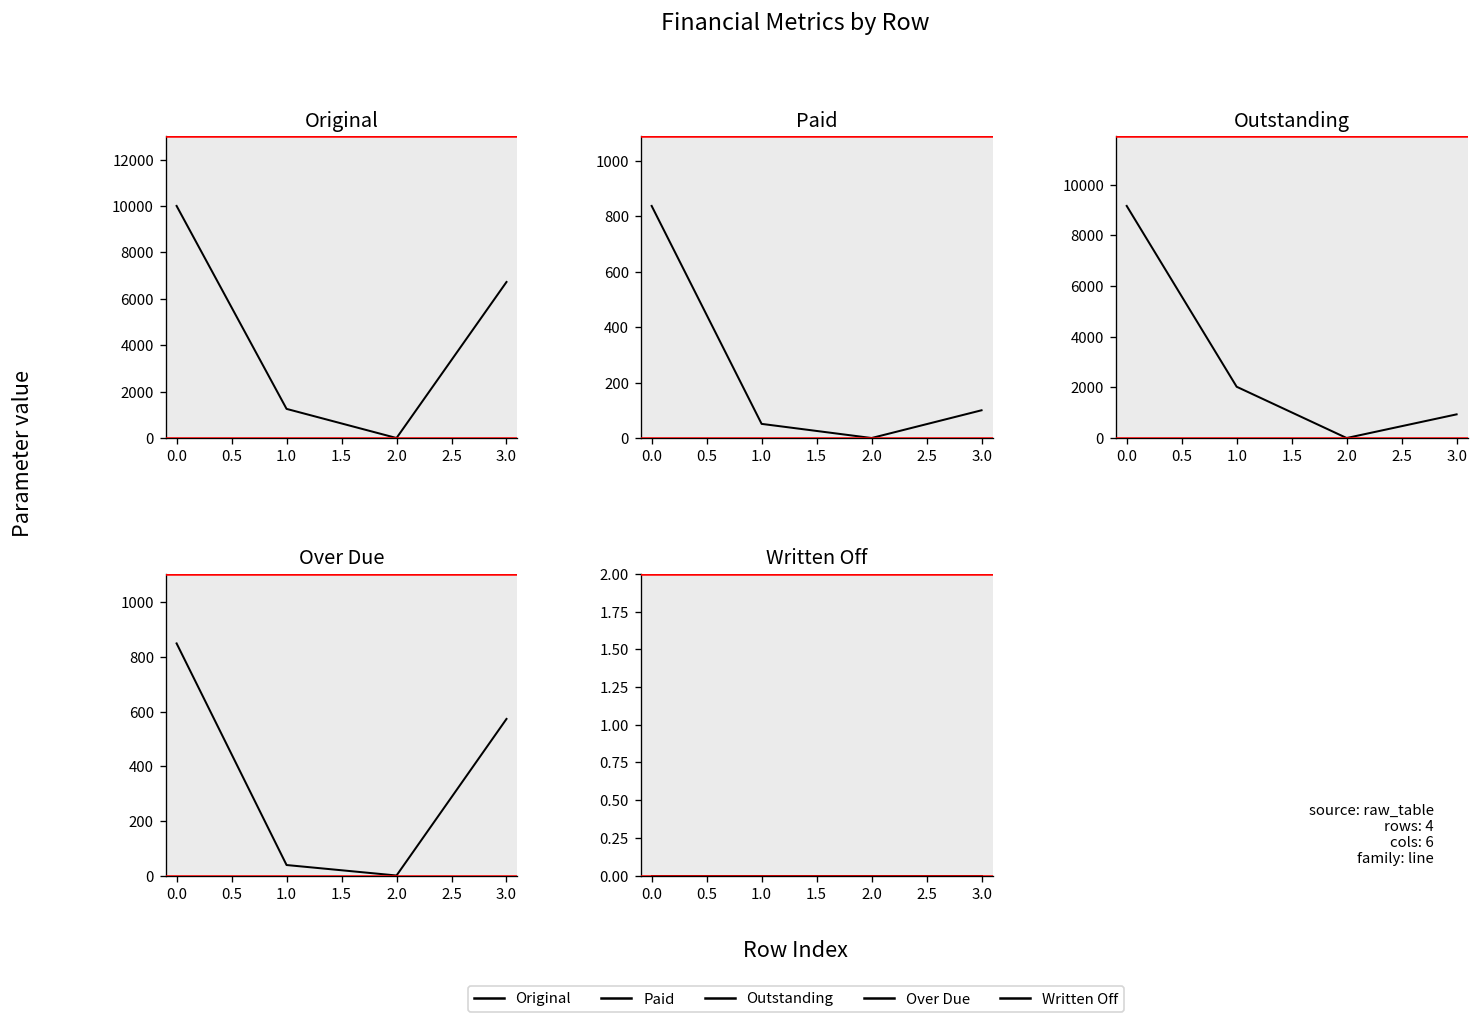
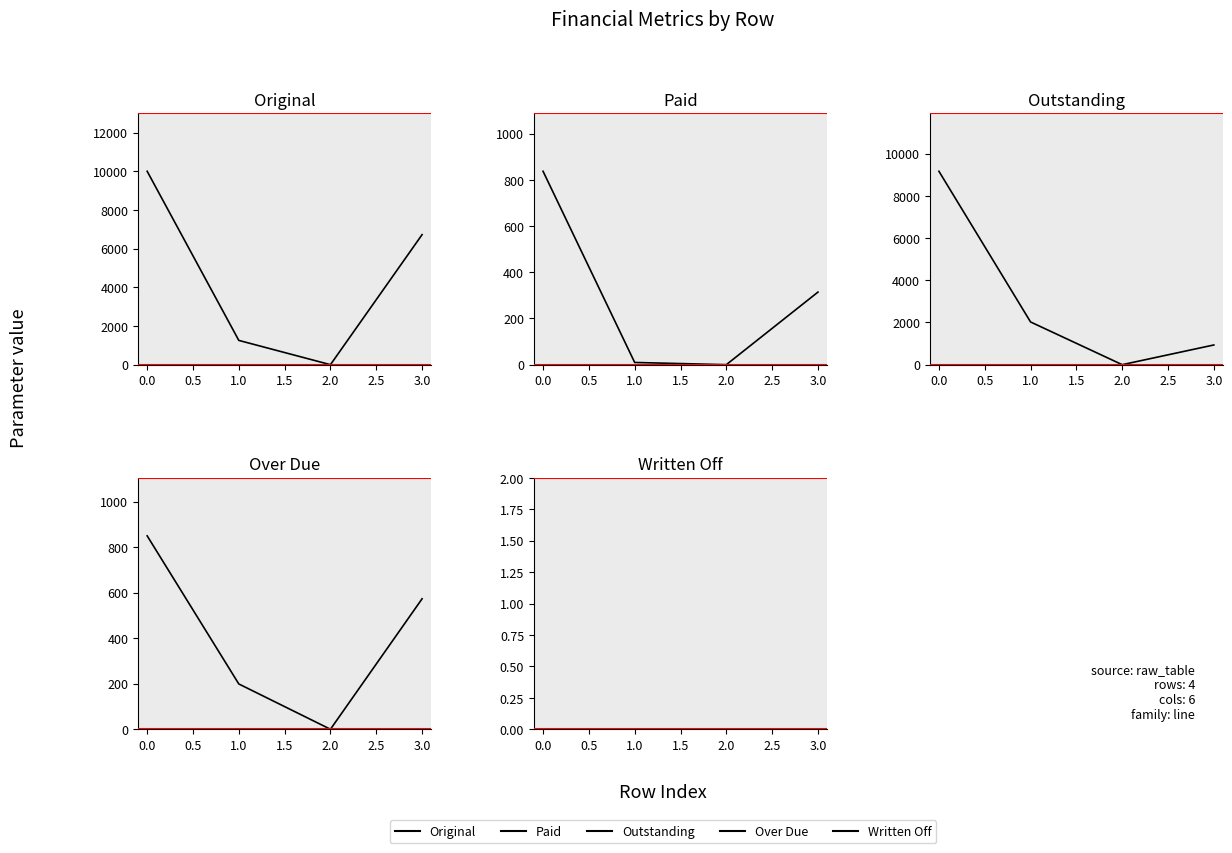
  {
    "Original": {
      "0.0": 10000,
      "1.0": 1300,
      "2.0": 0,
      "3.0": 6700
    },
    "Paid": {
      "0.0": 840,
-     "1.0": 50,
+     "1.0": 10,
      "2.0": 0,
-     "3.0": 100
+     "3.0": 310
    },
    "Outstanding": {
      "0.0": 9200,
      "1.0": 2000,
      "2.0": 0,
      "3.0": 900
    },
    "Over Due": {
      "0.0": 850,
-     "1.0": 40,
+     "1.0": 200,
      "2.0": 0,
      "3.0": 570
    },
    "Written Off": {
      "0.0": 0.00,
      "1.0": 0.00,
      "2.0": 0.00,
      "3.0": 0.00
    }
  }
